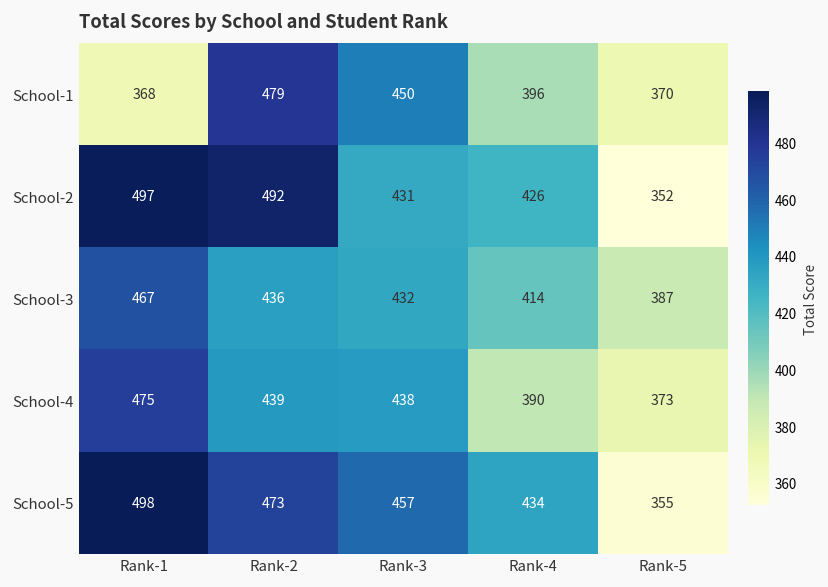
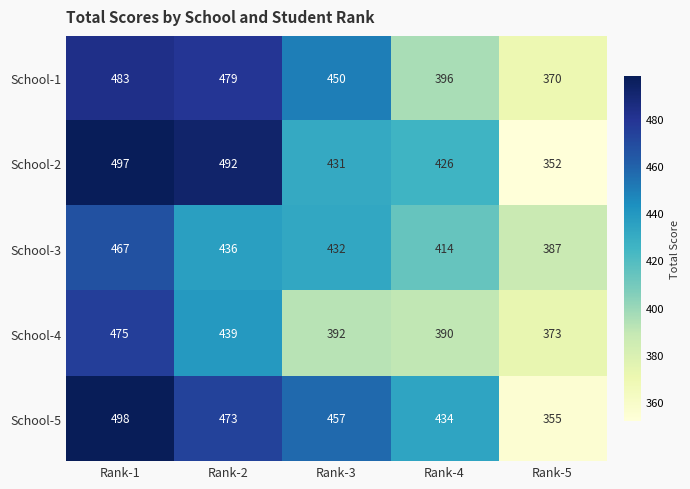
  {
    "School-1": {
-     "Rank-1": 368,
+     "Rank-1": 483,
      "Rank-2": 479,
      "Rank-3": 450,
      "Rank-4": 396,
      "Rank-5": 370
    },
    "School-2": {
      "Rank-1": 497,
      "Rank-2": 492,
      "Rank-3": 431,
      "Rank-4": 426,
      "Rank-5": 352
    },
    "School-3": {
      "Rank-1": 467,
      "Rank-2": 436,
      "Rank-3": 432,
      "Rank-4": 414,
      "Rank-5": 387
    },
    "School-4": {
      "Rank-1": 475,
      "Rank-2": 439,
-     "Rank-3": 438,
+     "Rank-3": 392,
      "Rank-4": 390,
      "Rank-5": 373
    },
    "School-5": {
      "Rank-1": 498,
      "Rank-2": 473,
      "Rank-3": 457,
      "Rank-4": 434,
      "Rank-5": 355
    }
  }
